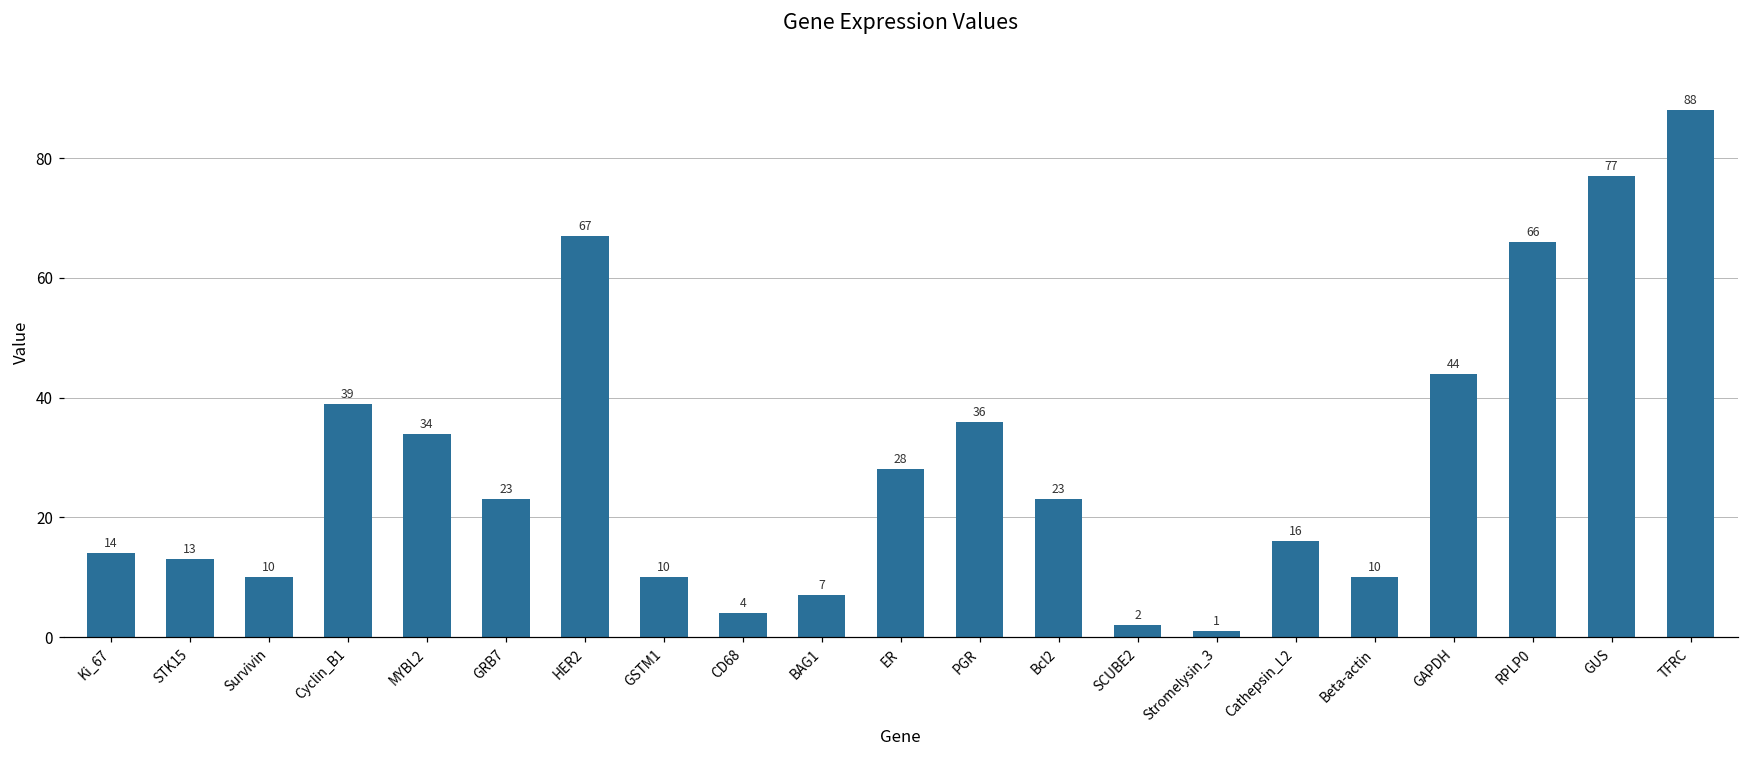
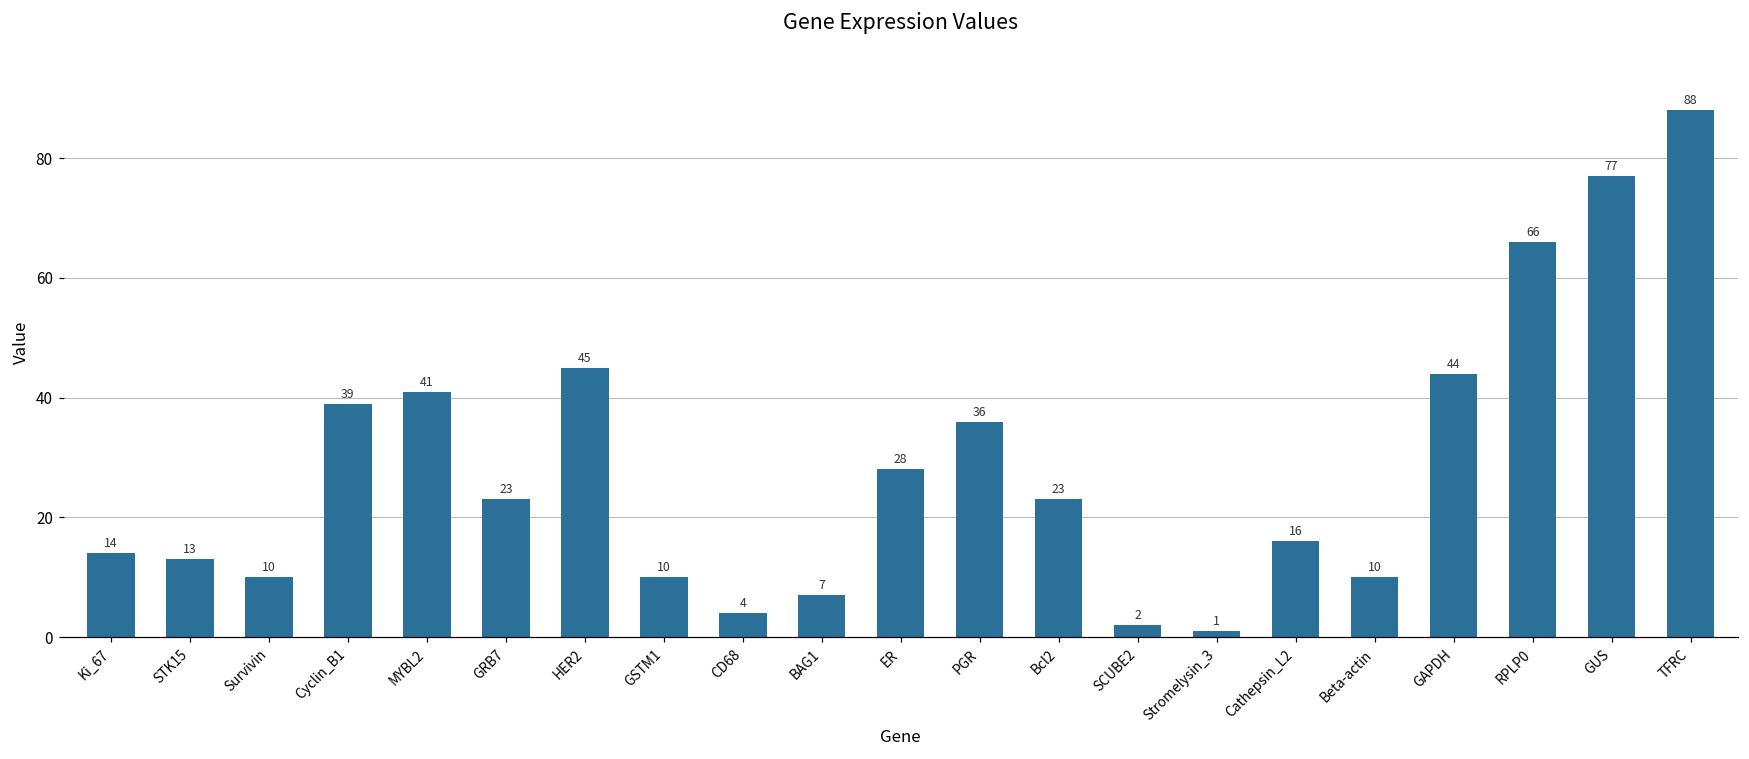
  {
    "Ki_67": 14,
    "STK15": 13,
    "Survivin": 10,
    "Cyclin_B1": 39,
-   "MYBL2": 34,
+   "MYBL2": 41,
    "GRB7": 23,
-   "HER2": 67,
+   "HER2": 45,
    "GSTM1": 10,
    "CD68": 4,
    "BAG1": 7,
    "ER": 28,
    "PGR": 36,
    "Bcl2": 23,
    "SCUBE2": 2,
    "Stromelysin_3": 1,
    "Cathepsin_L2": 16,
    "Beta-actin": 10,
    "GAPDH": 44,
    "RPLP0": 66,
    "GUS": 77,
    "TFRC": 88
  }
